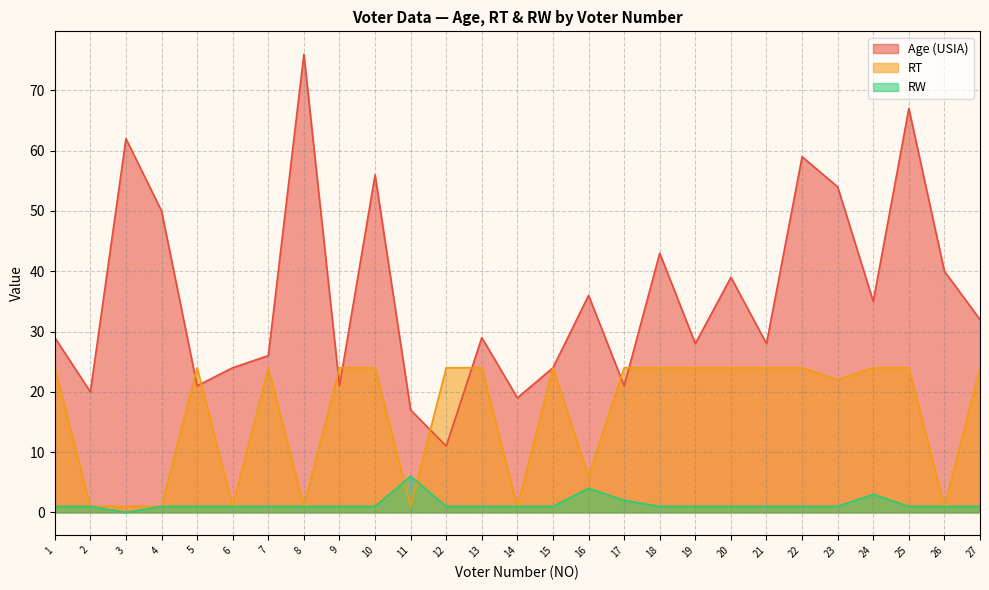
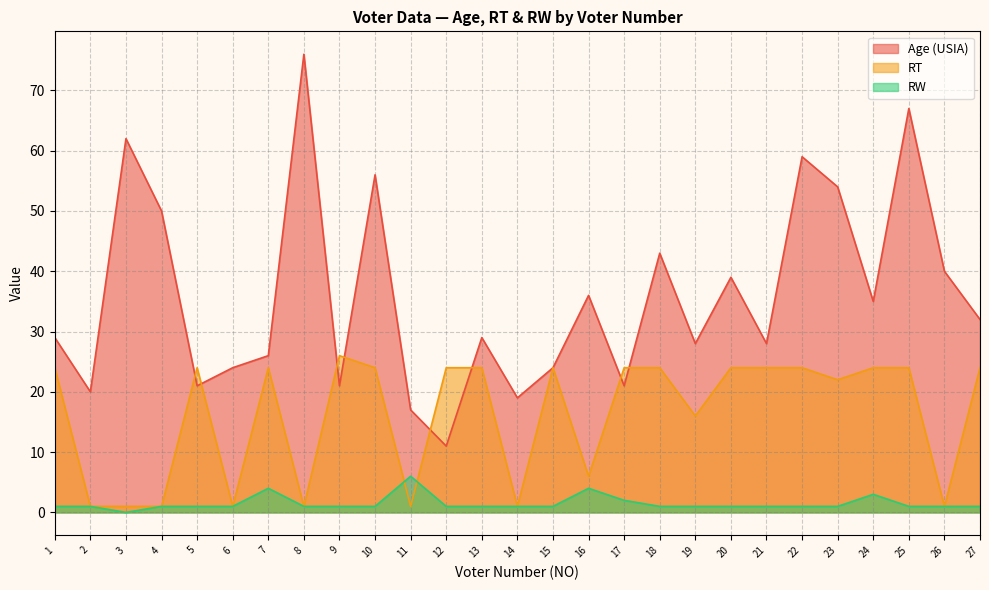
  {
    "Age (USIA)": {
      "1": 29,
      "2": 20,
      "3": 62,
      "4": 50,
      "5": 21,
      "6": 24,
      "7": 26,
      "8": 76,
      "9": 21,
      "10": 56,
      "11": 17,
      "12": 11,
      "13": 29,
      "14": 19,
      "16": 36,
      "17": 21,
      "18": 43,
      "19": 28,
      "20": 39,
      "21": 28,
      "22": 59,
      "23": 54,
      "24": 35,
      "25": 67,
      "26": 40,
      "27": 32
    },
    "RT": {
      "1": 24,
      "3": 1,
      "5": 24,
      "7": 24,
-     "9": 24,
+     "9": 26,
      "10": 24,
      "11": 1,
      "12": 24,
      "13": 24,
      "16": 6,
      "17": 24,
      "18": 24,
-     "19": 24,
+     "19": 16,
      "20": 24,
      "21": 24,
      "22": 24,
      "23": 22,
      "24": 24,
      "25": 24,
      "27": 24
    },
    "RW": {
      "1": 1,
      "3": 0,
      "5": 1,
-     "7": 1,
+     "7": 4,
      "9": 1,
      "10": 1,
      "11": 6,
      "12": 1,
      "13": 1,
      "15": 1,
      "16": 4,
      "17": 2,
      "18": 1,
      "19": 1,
      "20": 1,
      "21": 1,
      "22": 1,
      "23": 1,
      "24": 3,
      "25": 1,
      "27": 1
    }
  }
